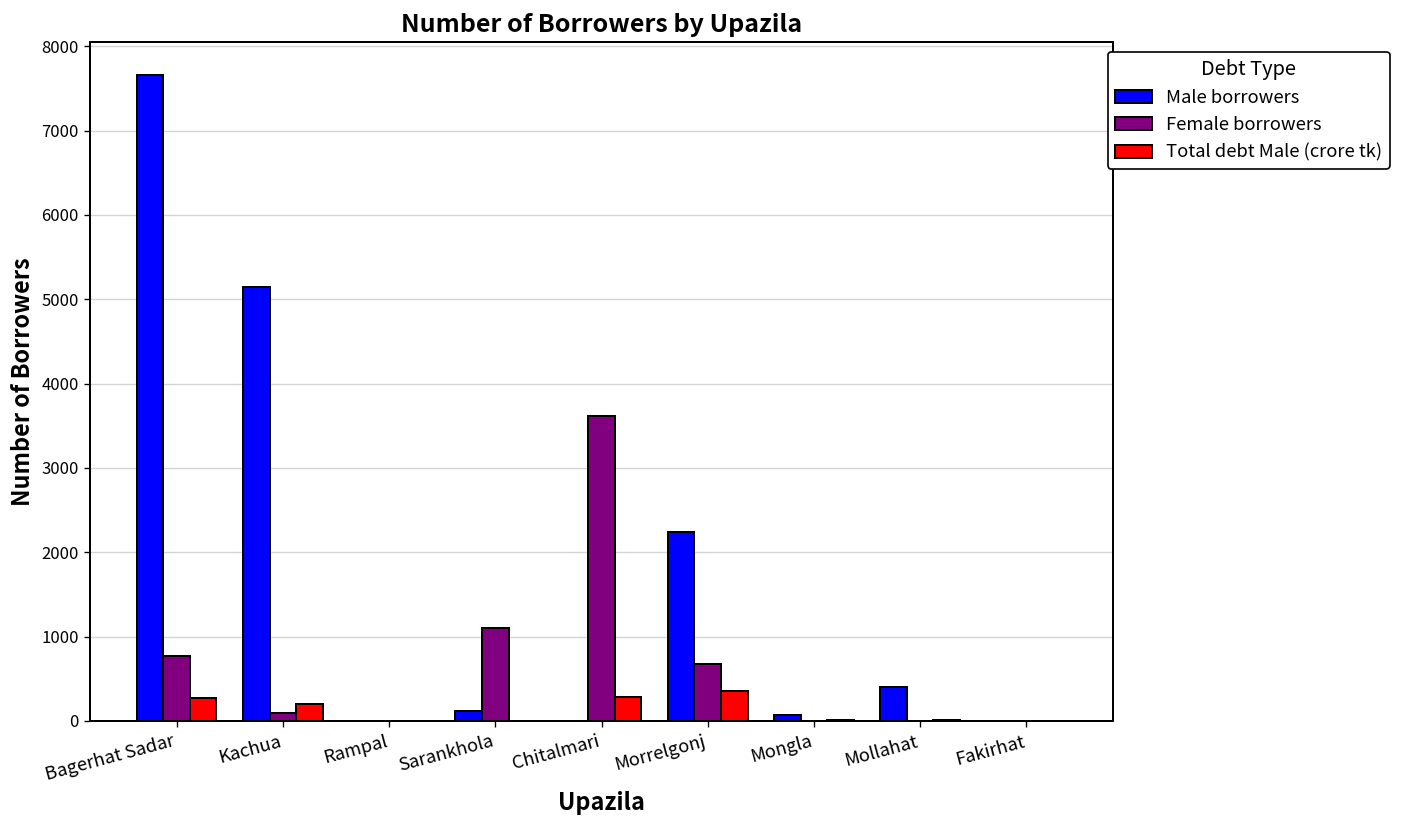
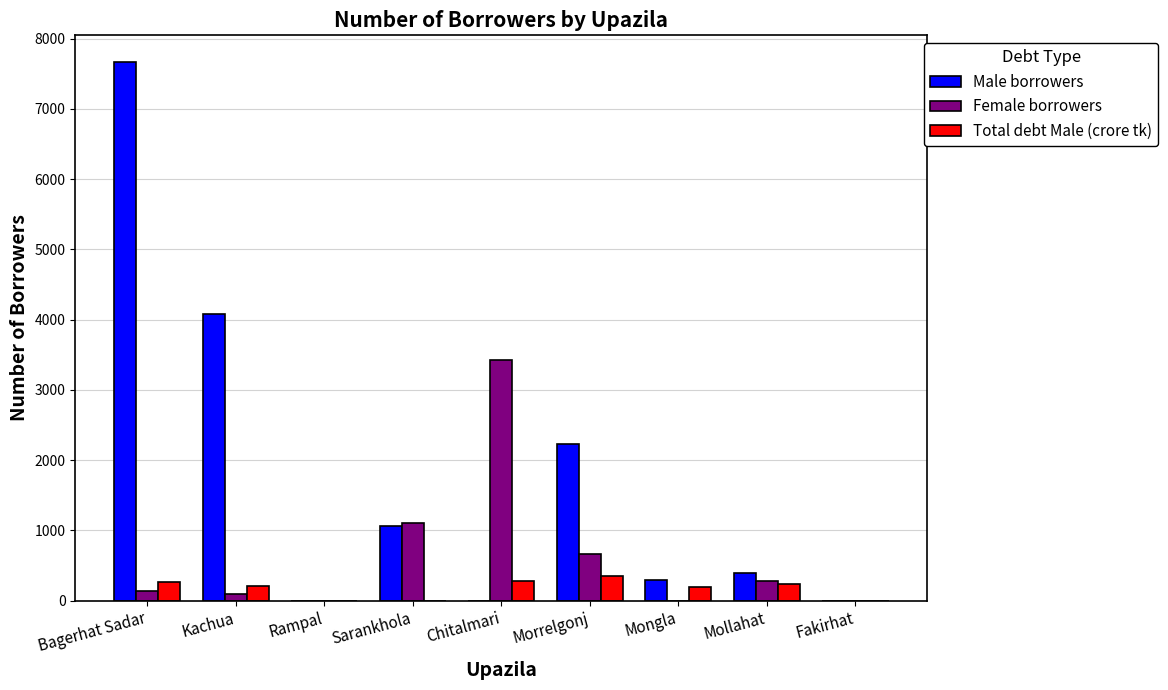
  {
    "Male borrowers": {
      "Bagerhat Sadar": 7700,
-     "Kachua": 5100,
+     "Kachua": 4100,
      "Rampal": 0,
-     "Sarankhola": 100,
+     "Sarankhola": 1100,
      "Chitalmari": 0,
      "Morrelgonj": 2200,
-     "Mongla": 100,
+     "Mongla": 300,
      "Mollahat": 400,
      "Fakirhat": 0
    },
    "Female borrowers": {
-     "Bagerhat Sadar": 800,
+     "Bagerhat Sadar": 100,
      "Kachua": 100,
      "Rampal": 0,
      "Sarankhola": 1100,
-     "Chitalmari": 3600,
+     "Chitalmari": 3400,
      "Morrelgonj": 700,
      "Mongla": 0,
-     "Mollahat": 0,
+     "Mollahat": 300,
      "Fakirhat": 0
    },
    "Total debt Male (crore tk)": {
      "Bagerhat Sadar": 300,
      "Kachua": 200,
      "Rampal": 0,
      "Sarankhola": 0,
      "Chitalmari": 300,
      "Morrelgonj": 400,
-     "Mongla": 0,
-     "Mollahat": 0,
+     "Mongla": 200,
+     "Mollahat": 200,
      "Fakirhat": 0
    }
  }
